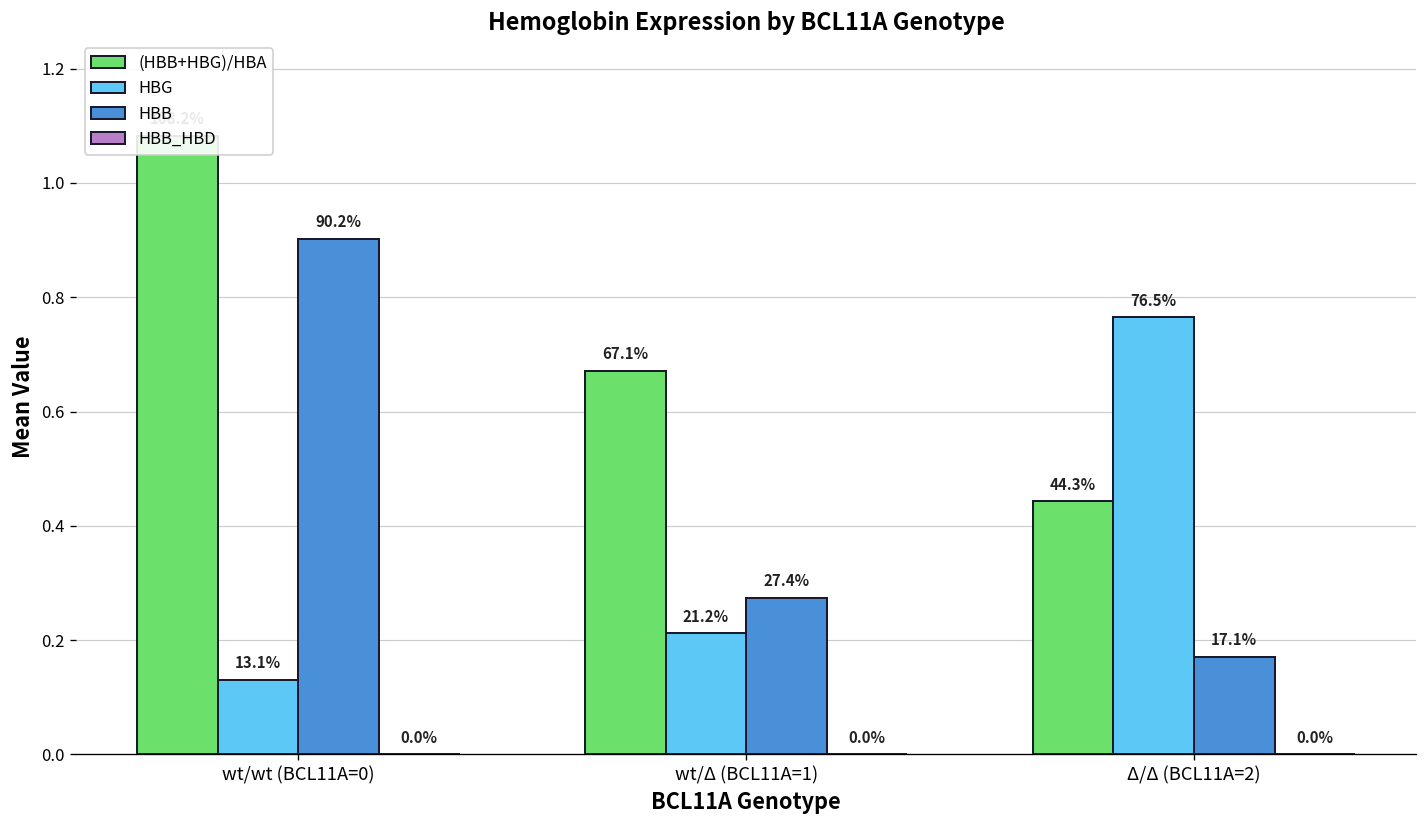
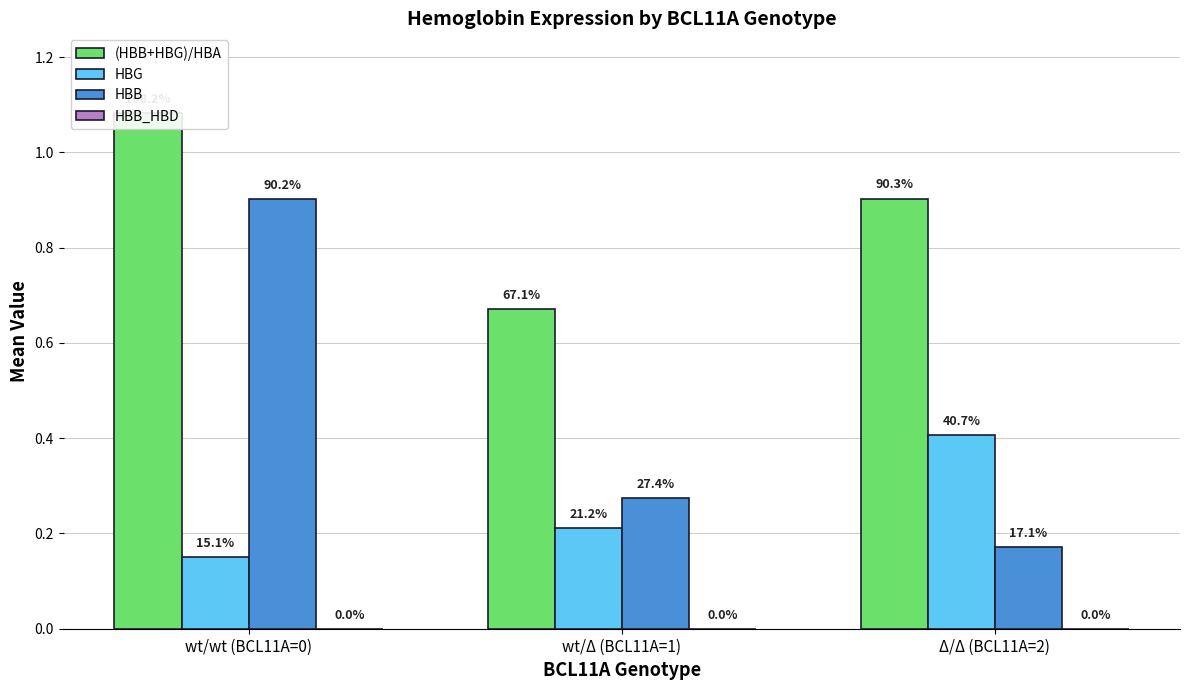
  {
    "(HBB+HBG)/HBA": {
      "wt/Δ (BCL11A=1)": "67.1%",
-     "Δ/Δ (BCL11A=2)": "44.3%"
+     "Δ/Δ (BCL11A=2)": "90.3%"
    },
    "HBG": {
-     "wt/wt (BCL11A=0)": "13.1%",
+     "wt/wt (BCL11A=0)": "15.1%",
      "wt/Δ (BCL11A=1)": "21.2%",
-     "Δ/Δ (BCL11A=2)": "76.5%"
+     "Δ/Δ (BCL11A=2)": "40.7%"
    },
    "HBB": {
      "wt/wt (BCL11A=0)": "90.2%",
      "wt/Δ (BCL11A=1)": "27.4%",
      "Δ/Δ (BCL11A=2)": "17.1%"
    },
    "HBB_HBD": {
      "wt/wt (BCL11A=0)": "0.0%",
      "wt/Δ (BCL11A=1)": "0.0%",
      "Δ/Δ (BCL11A=2)": "0.0%"
    }
  }
